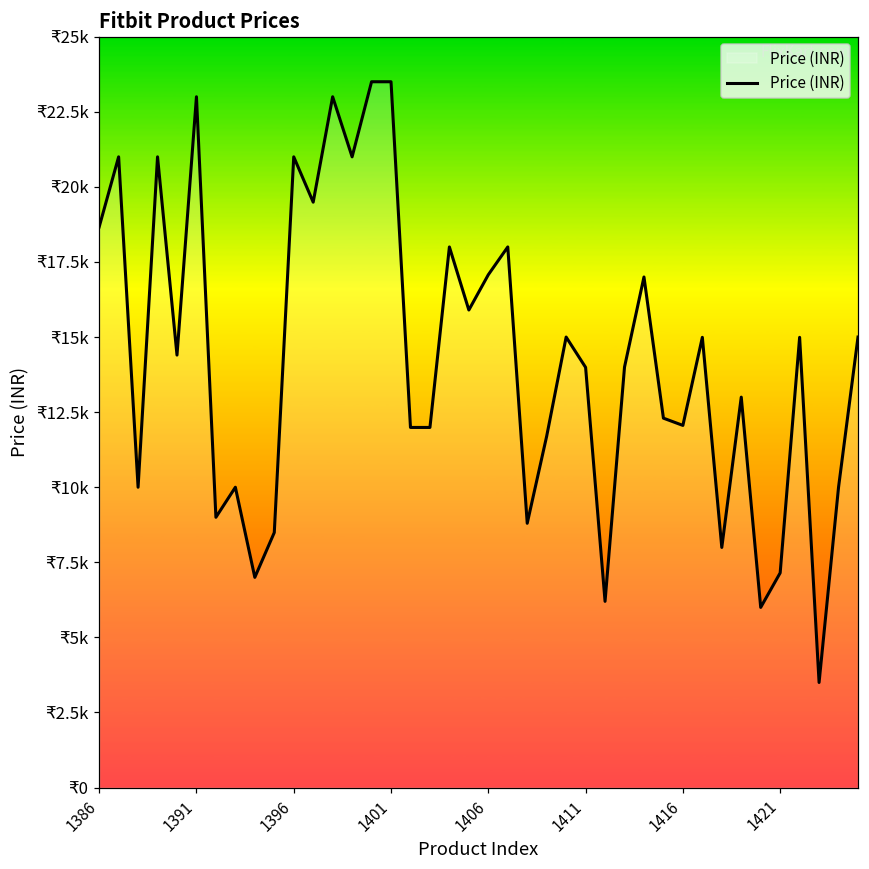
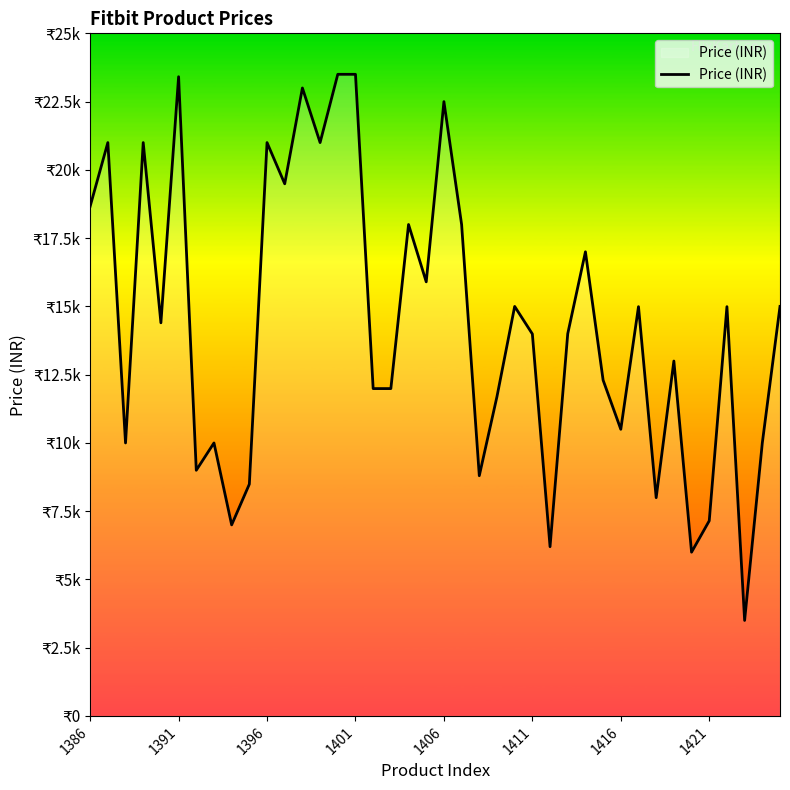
  {
    "1386": "₹18700",
-   "1391": "₹23000",
+   "1391": "₹23400",
    "1396": "₹21000",
    "1401": "₹23500",
-   "1406": "₹17100",
+   "1406": "₹22500",
    "1411": "₹14000",
-   "1416": "₹12100",
+   "1416": "₹10500",
    "1421": "₹7100"
  }
